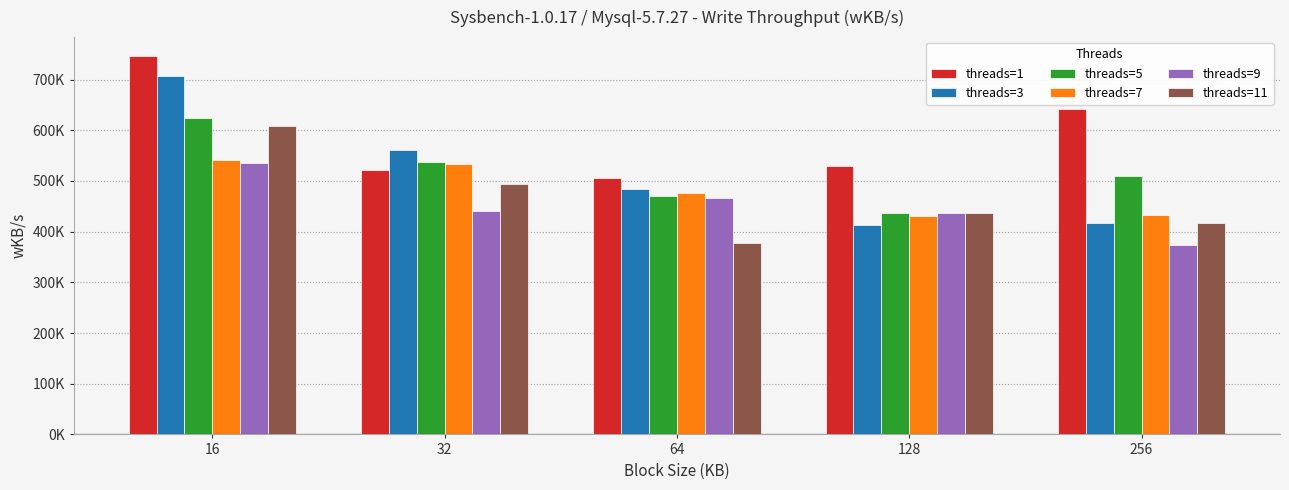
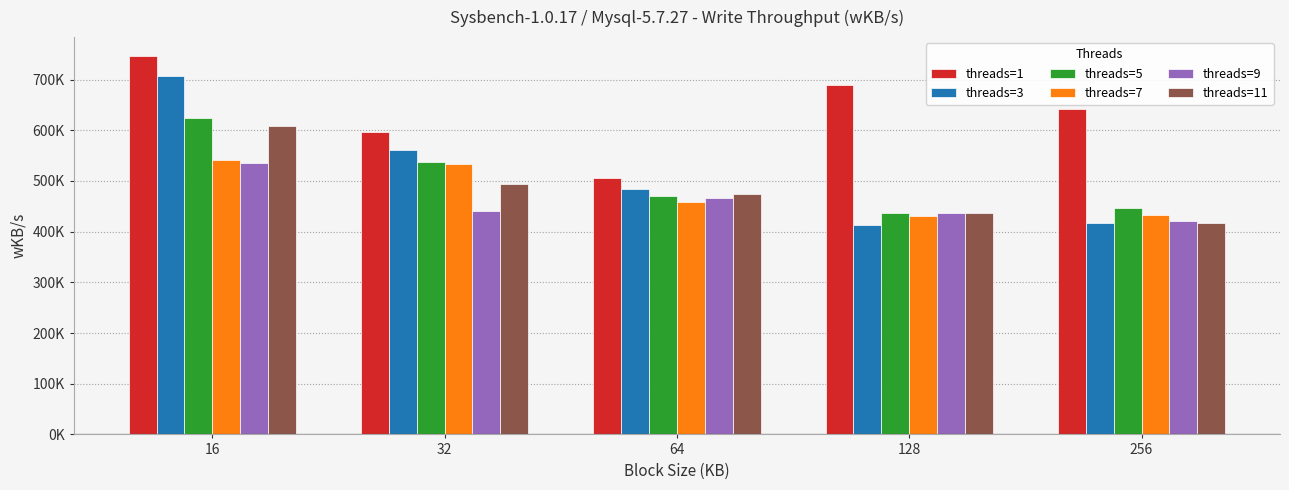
  {
    "threads=1": {
      "16": 750000,
-     "32": 520000,
+     "32": 600000,
      "64": 510000,
-     "128": 530000,
+     "128": 690000,
      "256": 640000
    },
    "threads=3": {
      "16": 710000,
      "32": 560000,
      "64": 480000,
      "128": 410000,
      "256": 420000
    },
    "threads=5": {
      "16": 620000,
      "32": 540000,
      "64": 470000,
      "128": 440000,
-     "256": 510000
+     "256": 450000
    },
    "threads=7": {
      "16": 540000,
      "32": 530000,
-     "64": 480000,
+     "64": 460000,
      "128": 430000,
      "256": 430000
    },
    "threads=9": {
      "16": 540000,
      "32": 440000,
      "64": 470000,
      "128": 440000,
-     "256": 370000
+     "256": 420000
    },
    "threads=11": {
      "16": 610000,
      "32": 490000,
-     "64": 380000,
+     "64": 480000,
      "128": 440000,
      "256": 420000
    }
  }
